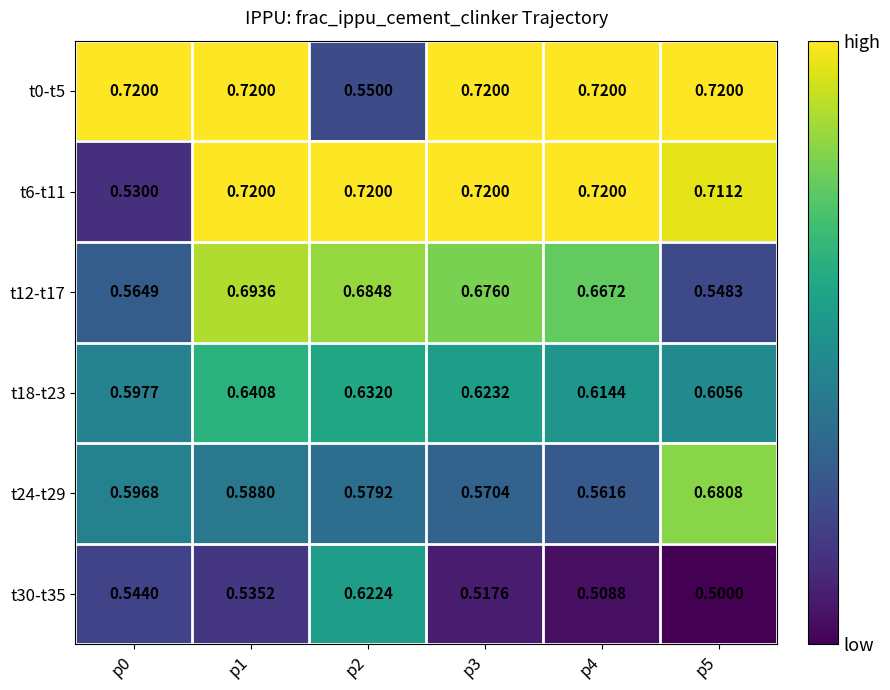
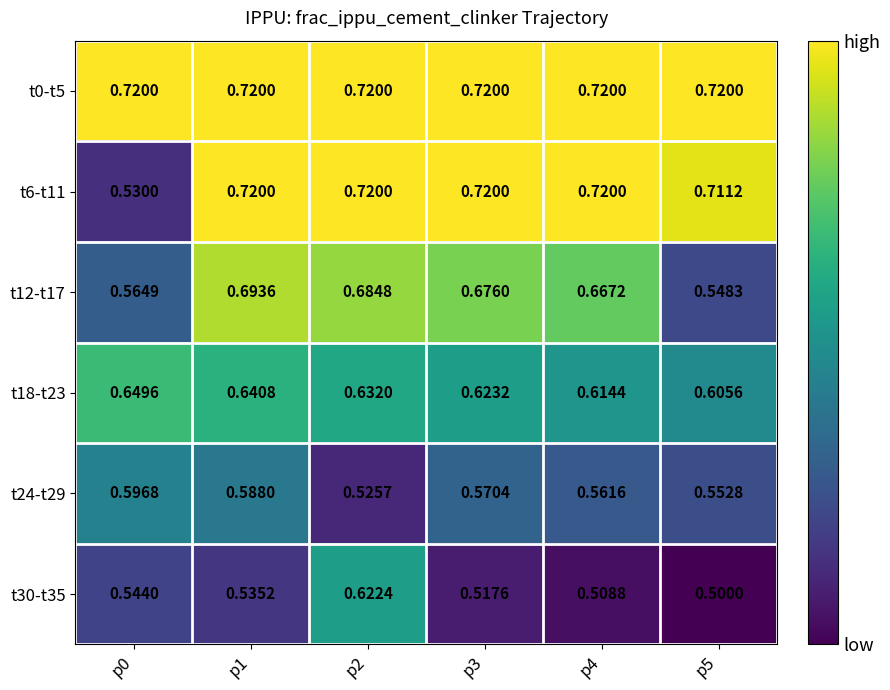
  {
    "t0-t5": {
      "p0": 0.7200,
      "p1": 0.7200,
-     "p2": 0.5500,
+     "p2": 0.7200,
      "p3": 0.7200,
      "p4": 0.7200,
      "p5": 0.7200
    },
    "t6-t11": {
      "p0": 0.5300,
      "p1": 0.7200,
      "p2": 0.7200,
      "p3": 0.7200,
      "p4": 0.7200,
      "p5": 0.7112
    },
    "t12-t17": {
      "p0": 0.5649,
      "p1": 0.6936,
      "p2": 0.6848,
      "p3": 0.6760,
      "p4": 0.6672,
      "p5": 0.5483
    },
    "t18-t23": {
-     "p0": 0.5977,
+     "p0": 0.6496,
      "p1": 0.6408,
      "p2": 0.6320,
      "p3": 0.6232,
      "p4": 0.6144,
      "p5": 0.6056
    },
    "t24-t29": {
      "p0": 0.5968,
      "p1": 0.5880,
-     "p2": 0.5792,
+     "p2": 0.5257,
      "p3": 0.5704,
      "p4": 0.5616,
-     "p5": 0.6808
+     "p5": 0.5528
    },
    "t30-t35": {
      "p0": 0.5440,
      "p1": 0.5352,
      "p2": 0.6224,
      "p3": 0.5176,
      "p4": 0.5088,
      "p5": 0.5000
    }
  }
